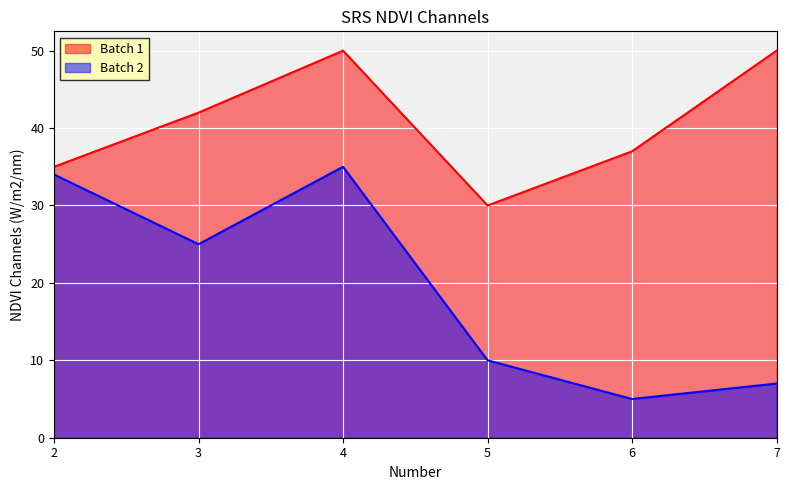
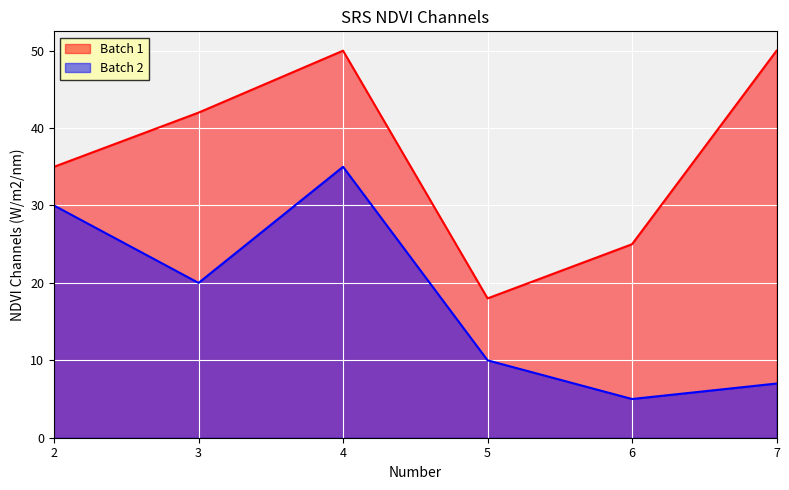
  {
    "Batch 1": {
      "2": 35,
      "3": 42,
      "4": 50,
-     "5": 30,
-     "6": 37,
+     "5": 18,
+     "6": 25,
      "7": 50
    },
    "Batch 2": {
-     "2": 34,
-     "3": 25,
+     "2": 30,
+     "3": 20,
      "4": 35,
      "5": 10,
      "6": 5,
      "7": 7
    }
  }
